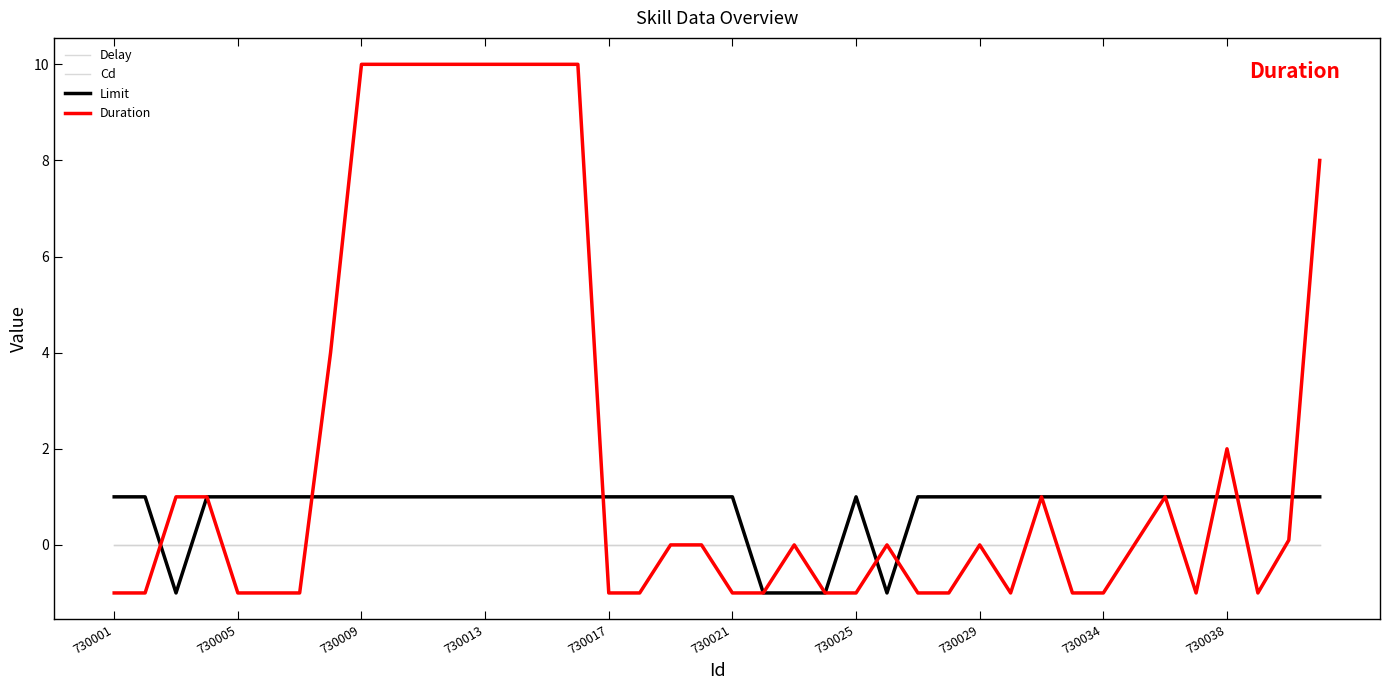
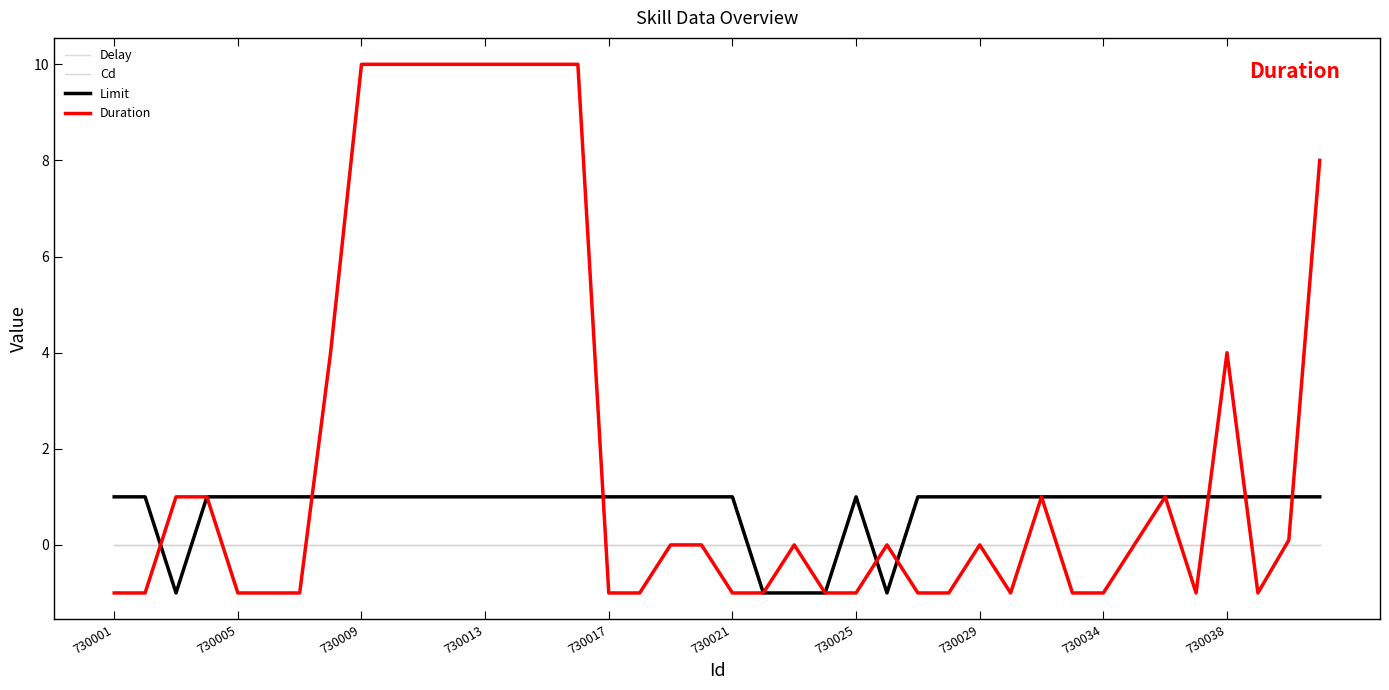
  {
    "Cd": {
      "730001": 0,
      "730005": 0,
      "730009": 0,
      "730013": 0,
      "730017": 0,
      "730021": 0,
      "730025": 0,
      "730034": 0,
      "730038": 0
    },
    "Limit": {
      "730001": 1,
      "730005": 1,
      "730009": 1,
      "730013": 1,
      "730017": 1,
      "730021": 1,
      "730025": 1,
      "730029": 1,
      "730034": 1,
      "730038": 1
    },
    "Duration": {
      "730001": -1,
      "730005": -1,
      "730009": 10,
      "730013": 10,
      "730017": -1,
      "730021": -1,
      "730025": -1,
      "730034": -1,
-     "730038": 2
+     "730038": 4
    }
  }
